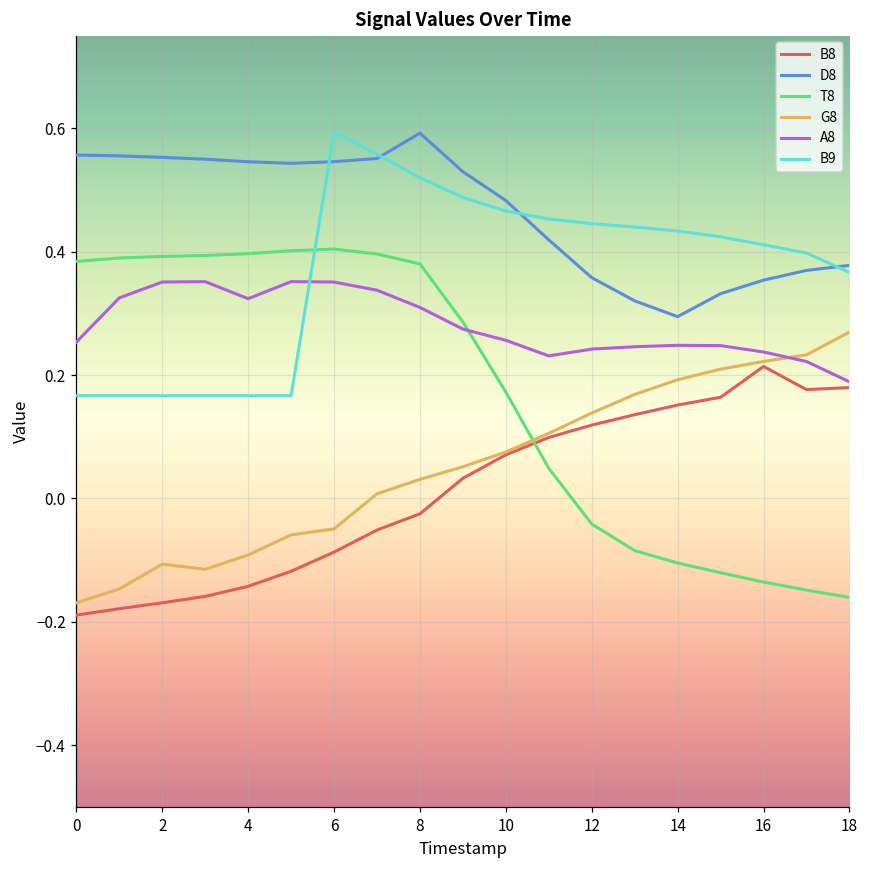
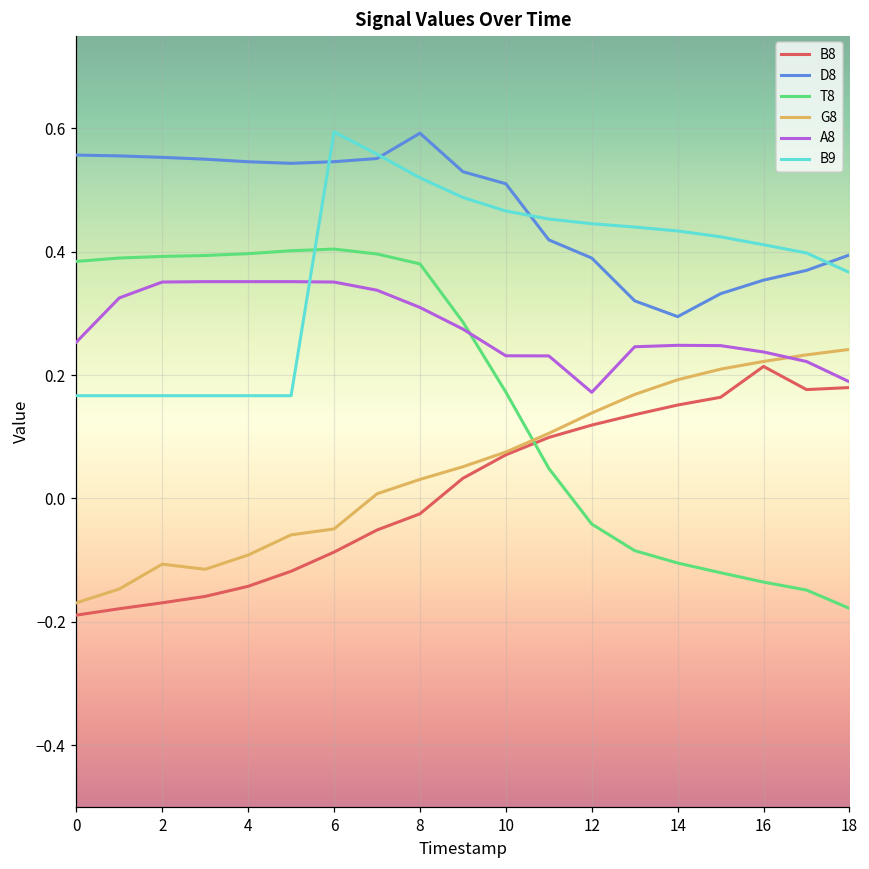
  {
    "B8": {
      "0": -0.19,
      "2": -0.17,
      "4": -0.14,
      "6": -0.09,
      "8": -0.02,
      "10": 0.07,
      "12": 0.12,
      "14": 0.15,
      "16": 0.21,
      "18": 0.18
    },
    "D8": {
      "0": 0.56,
      "2": 0.55,
      "4": 0.55,
      "6": 0.55,
      "8": 0.59,
-     "10": 0.48,
-     "12": 0.36,
+     "10": 0.51,
+     "12": 0.39,
      "14": 0.29,
      "16": 0.35,
-     "18": 0.38
+     "18": 0.39
    },
    "T8": {
      "0": 0.38,
      "2": 0.39,
      "4": 0.40,
      "6": 0.40,
      "8": 0.38,
      "10": 0.17,
      "12": -0.04,
      "14": -0.10,
      "16": -0.14,
-     "18": -0.16
+     "18": -0.18
    },
    "G8": {
      "0": -0.17,
      "2": -0.11,
      "4": -0.09,
      "6": -0.05,
      "8": 0.03,
      "10": 0.08,
      "12": 0.14,
      "14": 0.19,
      "16": 0.22,
-     "18": 0.27
+     "18": 0.24
    },
    "A8": {
      "0": 0.25,
      "2": 0.35,
-     "4": 0.32,
+     "4": 0.35,
      "6": 0.35,
      "8": 0.31,
-     "10": 0.26,
-     "12": 0.24,
+     "10": 0.23,
+     "12": 0.17,
      "14": 0.25,
      "16": 0.24,
      "18": 0.19
    },
    "B9": {
      "0": 0.17,
      "2": 0.17,
      "4": 0.17,
      "6": 0.59,
      "8": 0.52,
      "10": 0.47,
      "12": 0.45,
      "14": 0.43,
      "16": 0.41,
      "18": 0.37
    }
  }
